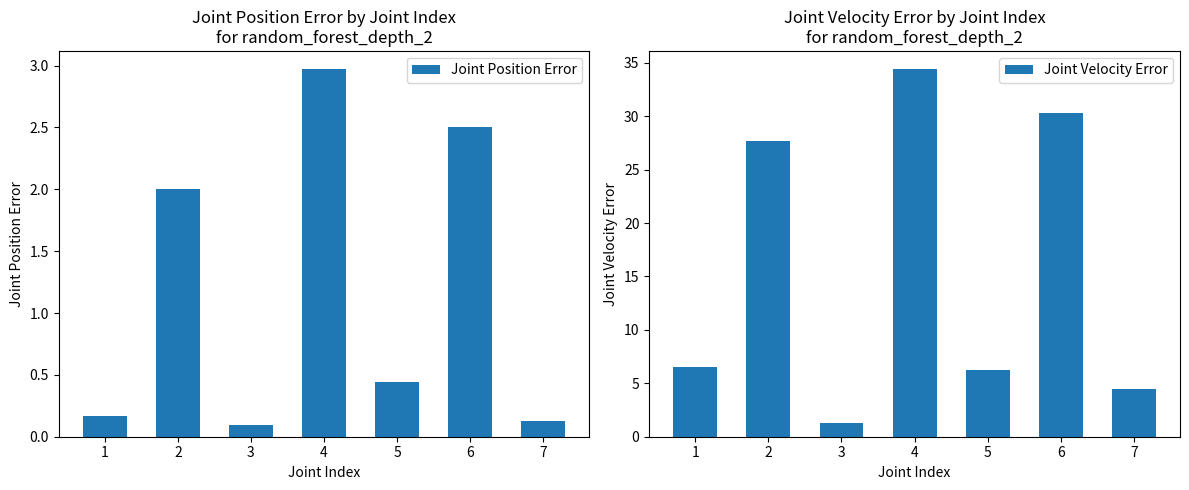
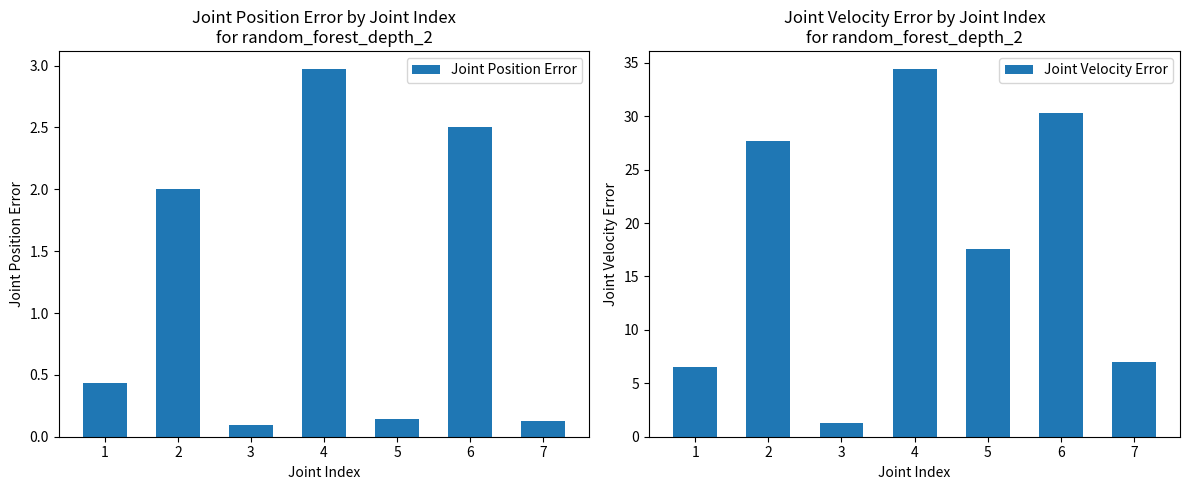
  {
    "Joint Position Error by Joint Index for random_forest_depth_2": {
-     "1": 0.17,
+     "1": 0.43,
      "2": 2.00,
      "3": 0.10,
      "4": 2.97,
-     "5": 0.44,
+     "5": 0.14,
      "6": 2.51,
      "7": 0.12
    },
    "Joint Velocity Error by Joint Index for random_forest_depth_2": {
      "1": 6.5,
      "2": 27.7,
      "3": 1.3,
      "4": 34.4,
-     "5": 6.2,
+     "5": 17.6,
      "6": 30.3,
-     "7": 4.5
+     "7": 7.0
    }
  }
